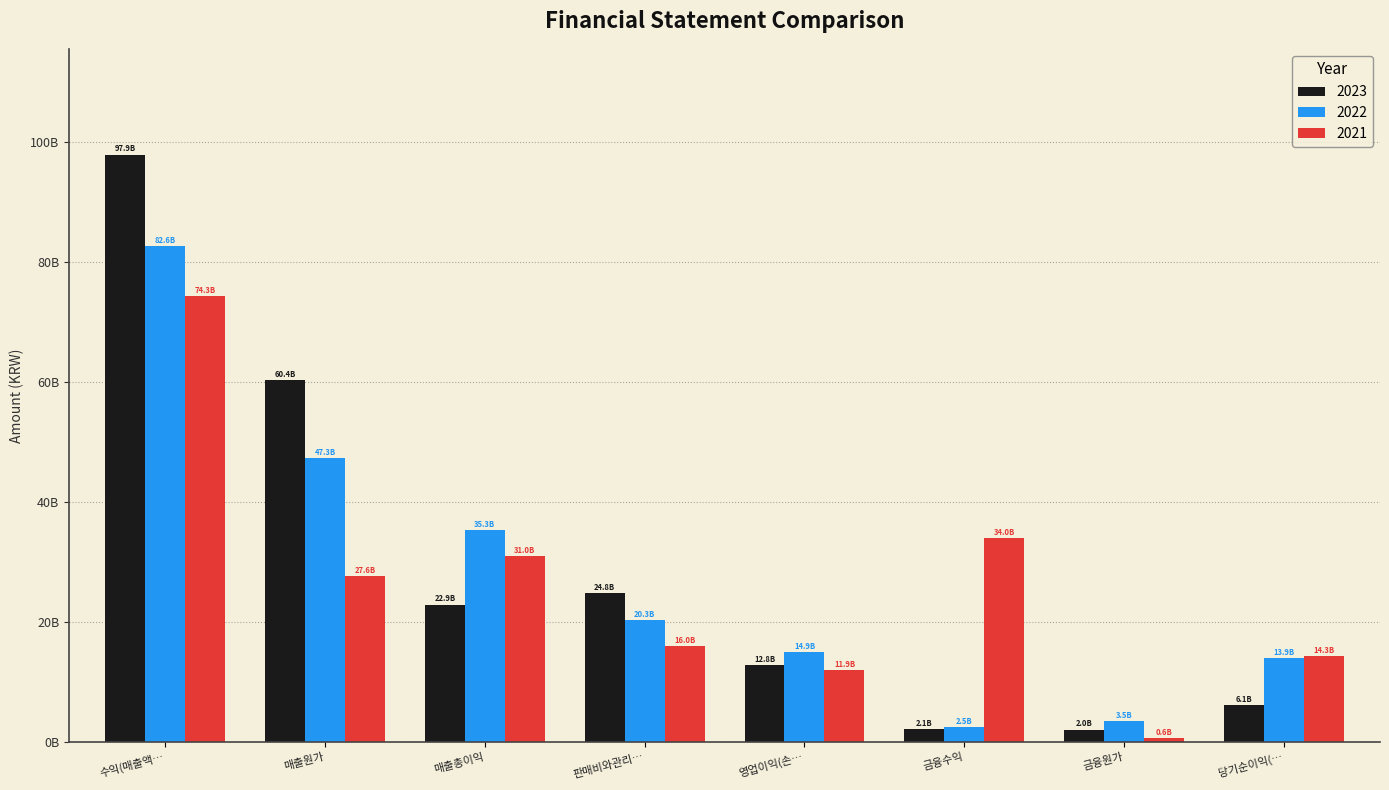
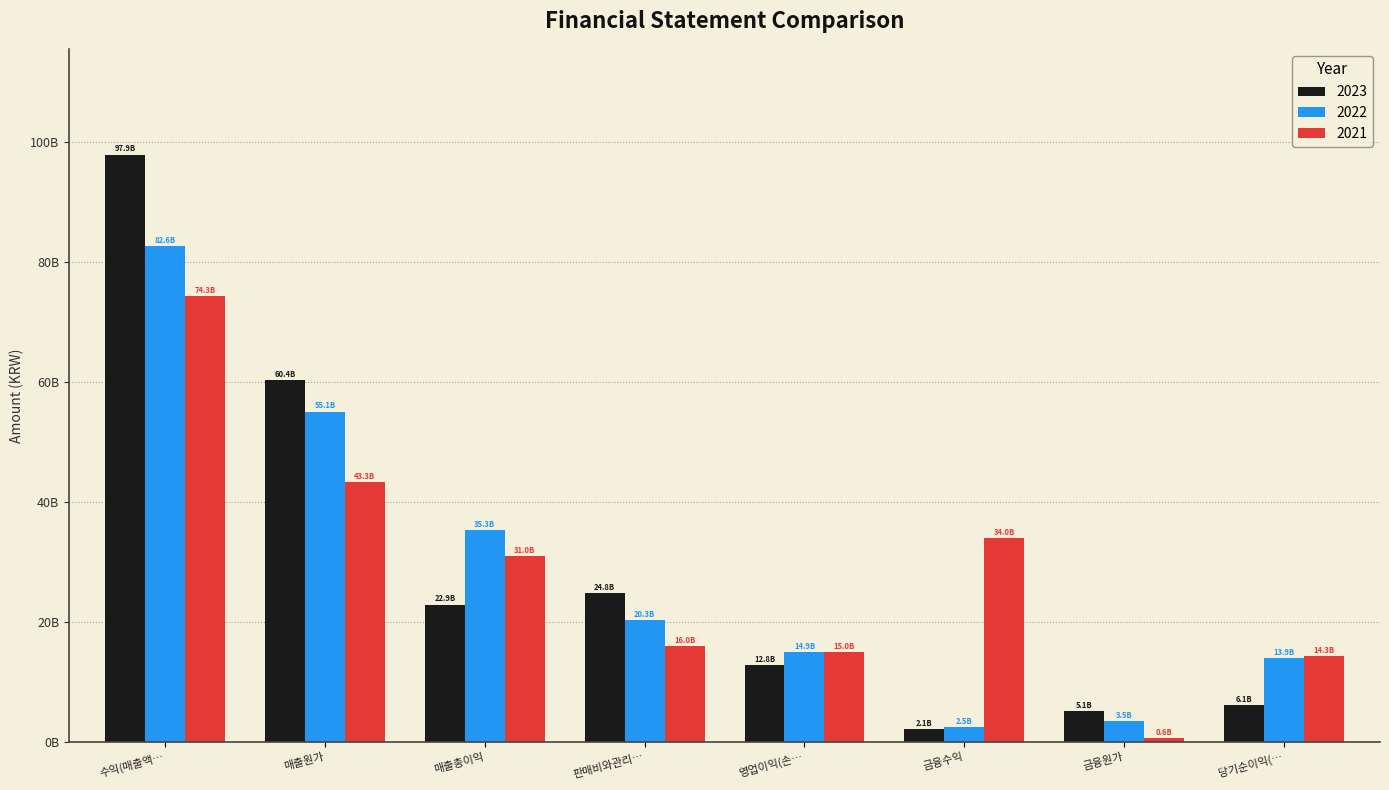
  {
    "2023": {
      "수익(매출액…": "97.9B",
      "매출원가": "60.4B",
      "매출총이익": "22.9B",
      "판매비와관리…": "24.8B",
      "영업이익(손…": "12.8B",
      "금융수익": "2.1B",
-     "금융원가": "2.0B",
+     "금융원가": "5.1B",
      "당기순이익(…": "6.1B"
    },
    "2022": {
      "수익(매출액…": "82.6B",
-     "매출원가": "47.3B",
+     "매출원가": "55.1B",
      "매출총이익": "35.3B",
      "판매비와관리…": "20.3B",
      "영업이익(손…": "14.9B",
      "금융수익": "2.5B",
      "금융원가": "3.5B",
      "당기순이익(…": "13.9B"
    },
    "2021": {
      "수익(매출액…": "74.3B",
-     "매출원가": "27.6B",
+     "매출원가": "43.3B",
      "매출총이익": "31.0B",
      "판매비와관리…": "16.0B",
-     "영업이익(손…": "11.9B",
+     "영업이익(손…": "15.0B",
      "금융수익": "34.0B",
      "금융원가": "0.6B",
      "당기순이익(…": "14.3B"
    }
  }
